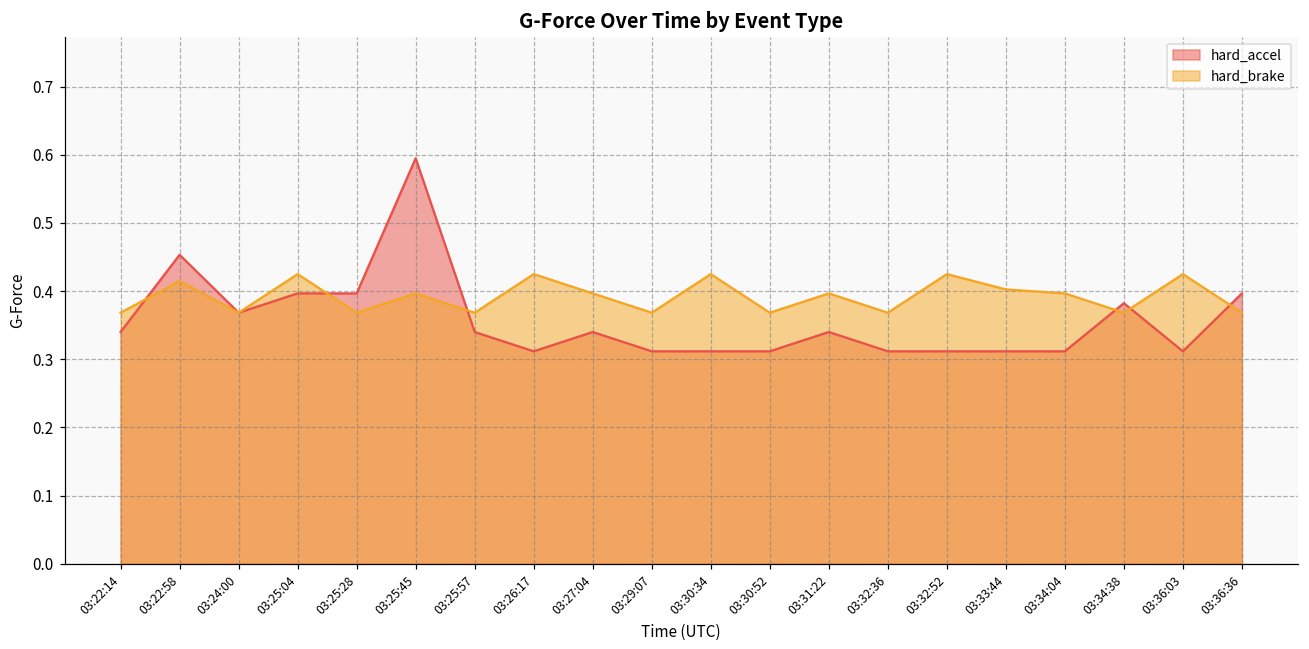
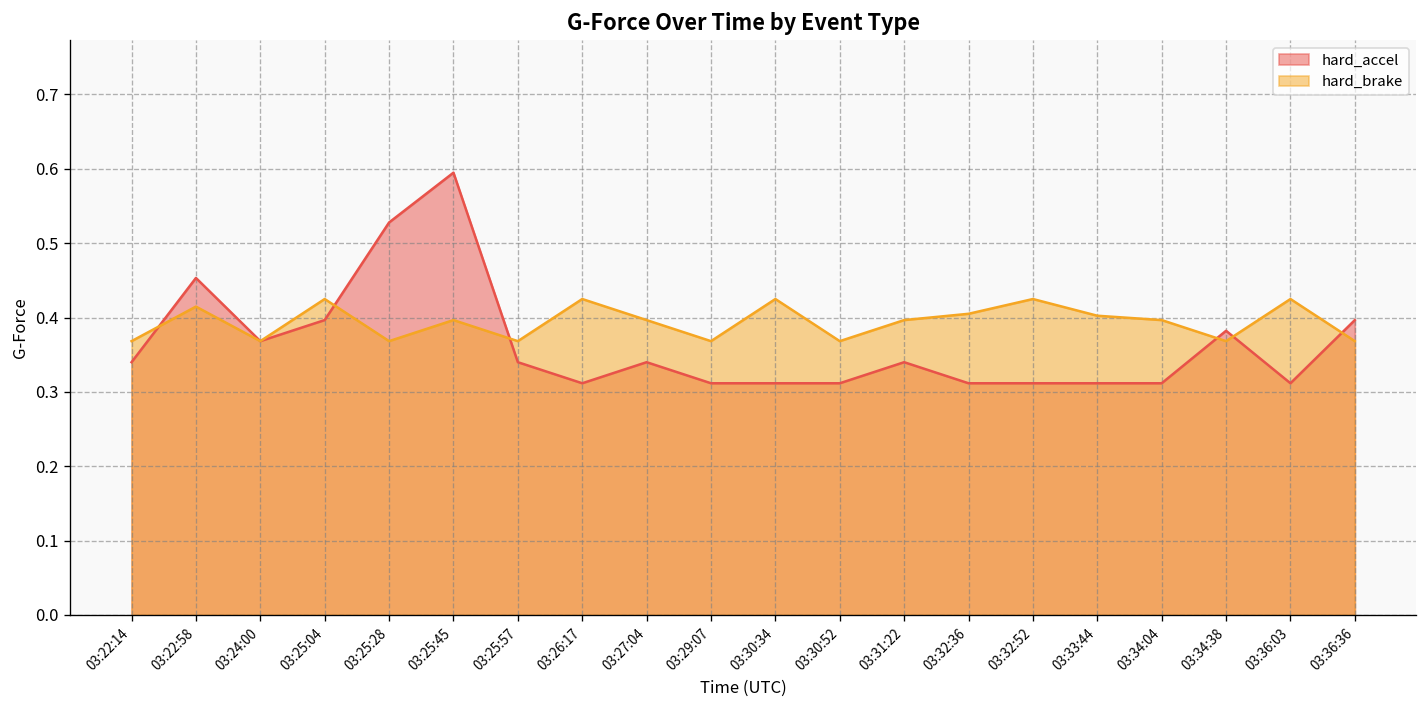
  {
    "hard_accel": {
      "03:22:14": 0.34,
      "03:22:58": 0.45,
      "03:25:04": 0.40,
-     "03:25:28": 0.40,
+     "03:25:28": 0.53,
      "03:25:45": 0.59,
      "03:25:57": 0.34,
      "03:26:17": 0.31,
      "03:27:04": 0.34,
      "03:29:07": 0.31,
      "03:30:34": 0.31,
      "03:30:52": 0.31,
      "03:31:22": 0.34,
      "03:32:36": 0.31,
      "03:32:52": 0.31,
      "03:33:44": 0.31,
      "03:34:04": 0.31,
      "03:34:38": 0.38,
      "03:36:03": 0.31,
      "03:36:36": 0.40
    },
    "hard_brake": {
      "03:22:14": 0.37,
      "03:22:58": 0.41,
      "03:25:04": 0.42,
      "03:25:28": 0.37,
      "03:25:45": 0.40,
      "03:25:57": 0.37,
      "03:26:17": 0.42,
      "03:27:04": 0.40,
      "03:29:07": 0.37,
      "03:30:34": 0.42,
      "03:30:52": 0.37,
      "03:31:22": 0.40,
-     "03:32:36": 0.37,
+     "03:32:36": 0.41,
      "03:32:52": 0.42,
      "03:33:44": 0.40,
      "03:34:04": 0.40,
      "03:34:38": 0.37,
      "03:36:03": 0.42,
      "03:36:36": 0.37
    }
  }
